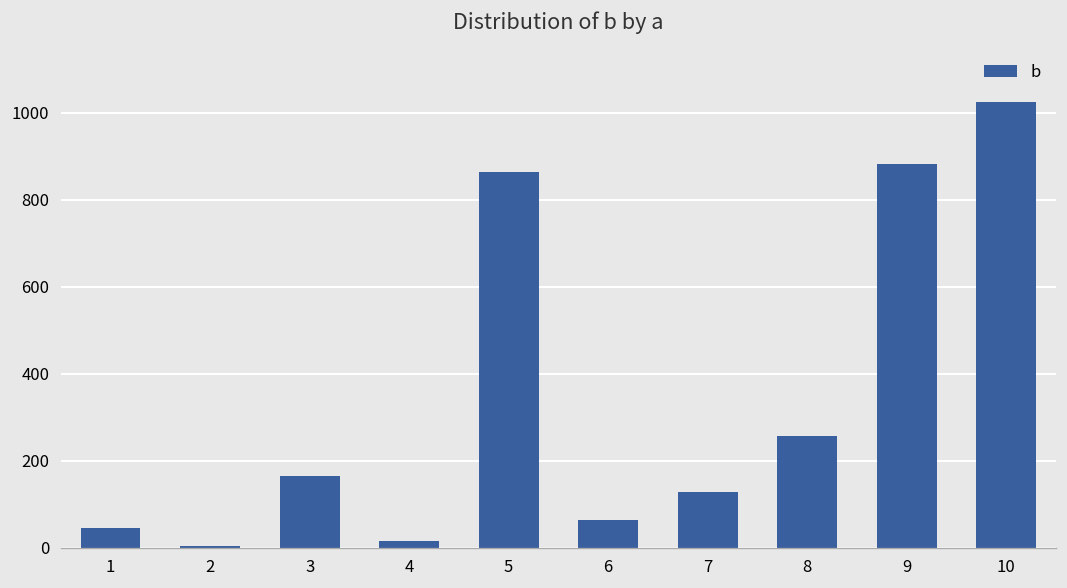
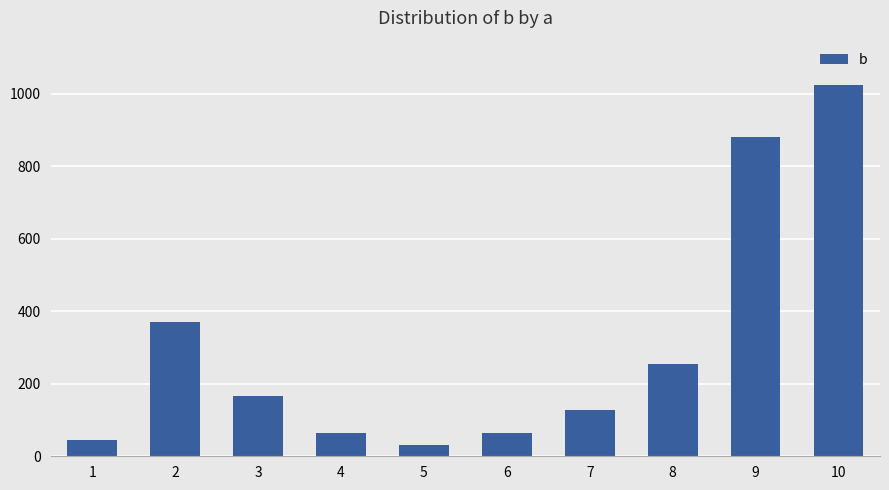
  {
    "1": 50,
-   "2": 0,
+   "2": 370,
    "3": 170,
-   "4": 20,
-   "5": 860,
+   "4": 60,
+   "5": 30,
    "6": 60,
    "7": 130,
    "8": 260,
    "9": 880,
    "10": 1020
  }
